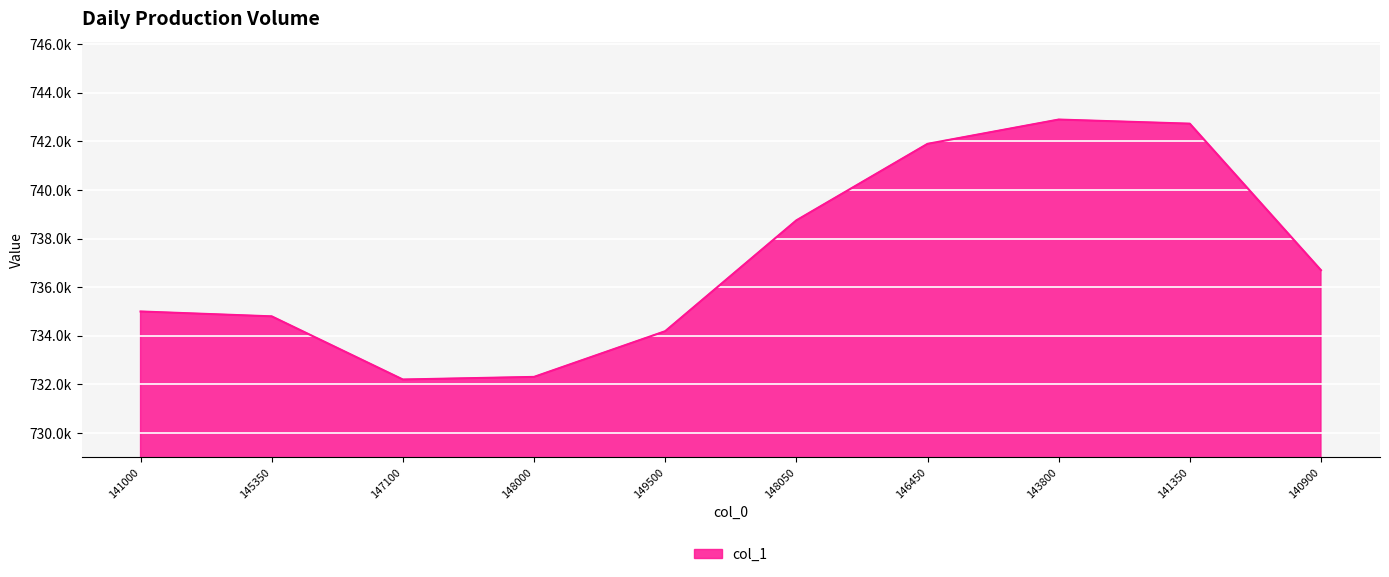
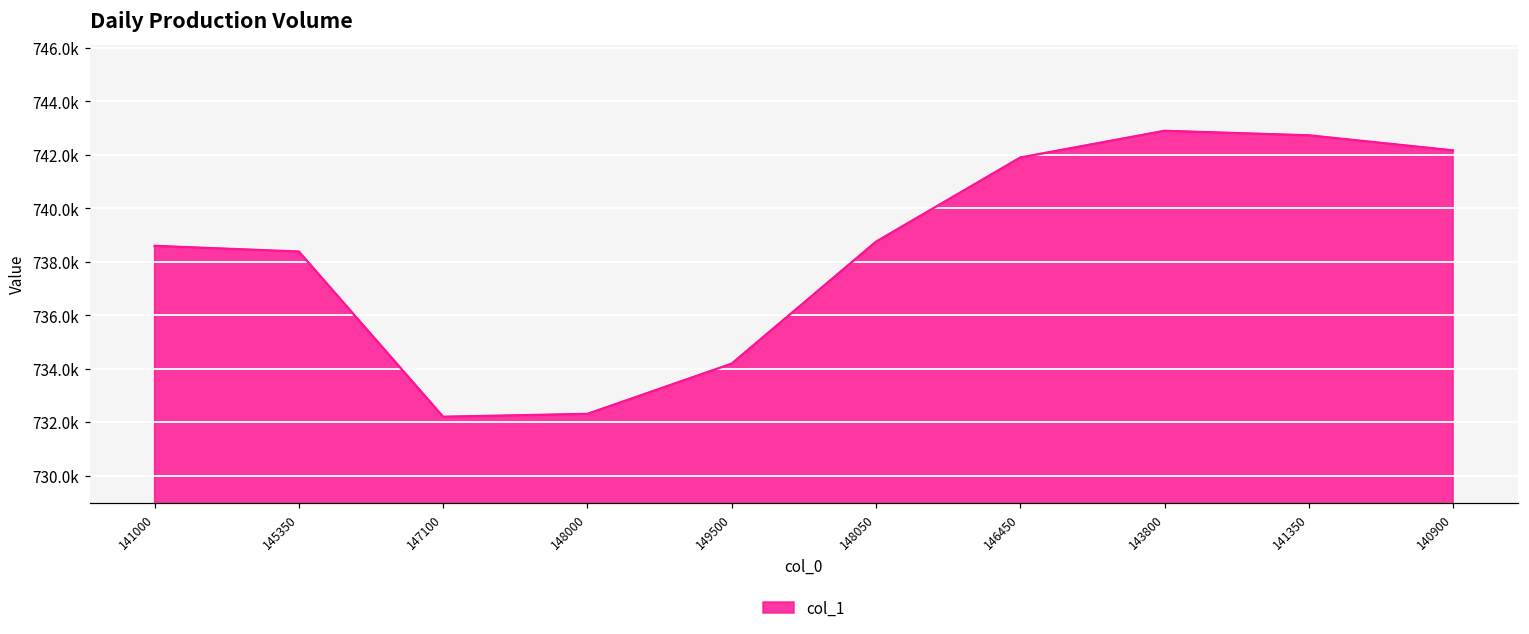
  {
-   "141000": 735000,
-   "145350": 734800,
+   "141000": 738600,
+   "145350": 738400,
    "147100": 732200,
    "148000": 732300,
    "149500": 734200,
    "148050": 738800,
    "146450": 741900,
    "143800": 742900,
    "141350": 742700,
-   "140900": 736700
+   "140900": 742200
  }
